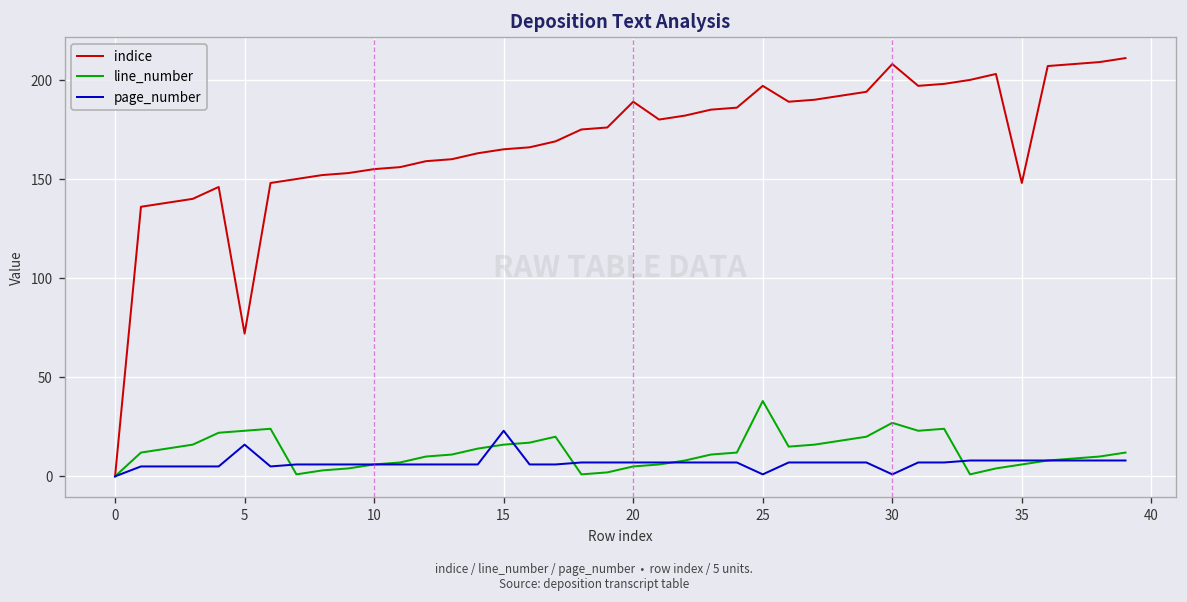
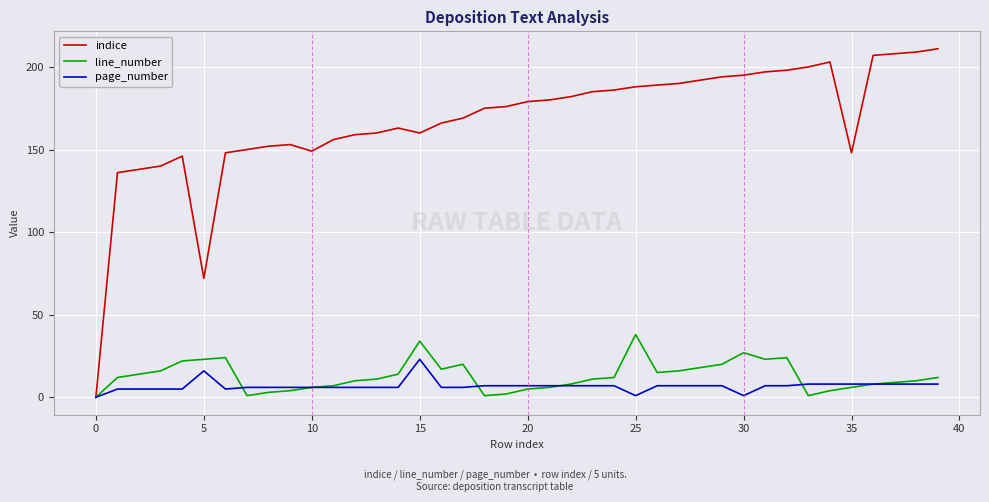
  {
    "indice": {
      "5": 72,
-     "10": 155,
-     "15": 165,
-     "20": 189,
-     "25": 197,
-     "30": 208,
+     "10": 149,
+     "15": 160,
+     "20": 179,
+     "25": 188,
+     "30": 195,
      "35": 148
    },
    "line_number": {
      "5": 23,
-     "15": 16,
+     "15": 34,
      "20": 5,
      "25": 38,
      "30": 27,
      "35": 6
    },
    "page_number": {
      "5": 16,
      "15": 23,
      "20": 7,
      "25": 1,
      "30": 1,
      "35": 8
    }
  }
